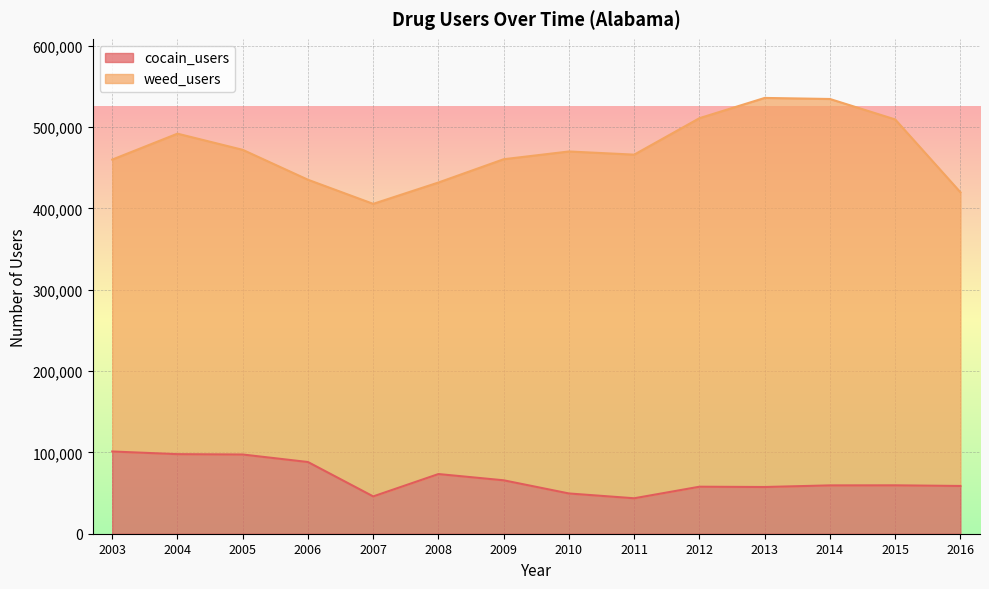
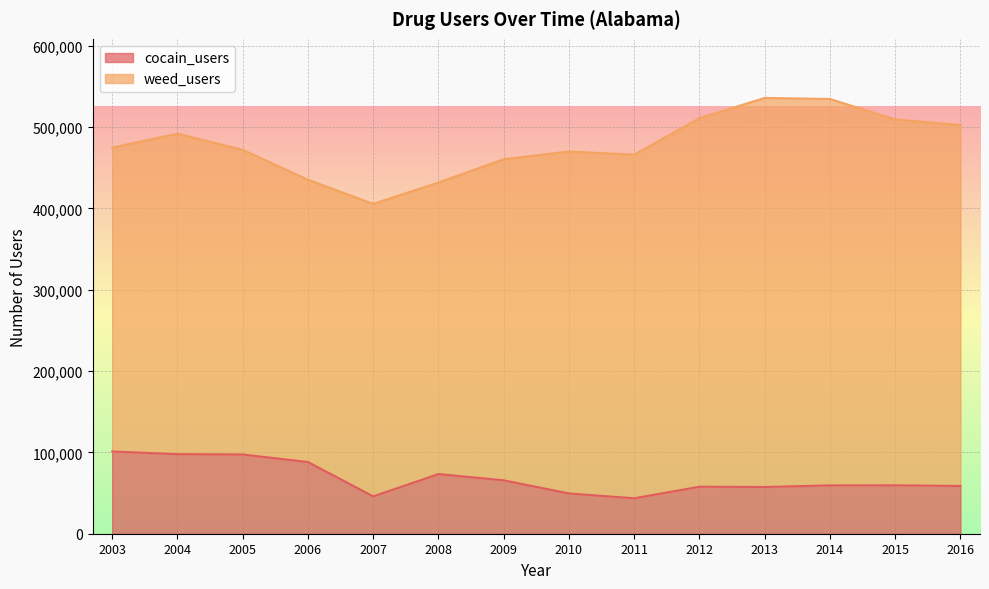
  {
    "cocain_users": {
      "2003": "100,000",
      "2004": "100,000",
      "2005": "100,000",
      "2006": "90,000",
      "2007": "50,000",
      "2008": "70,000",
      "2009": "70,000",
      "2010": "50,000",
      "2011": "40,000",
      "2012": "60,000",
      "2013": "60,000",
      "2014": "60,000",
      "2015": "60,000",
      "2016": "60,000"
    },
    "weed_users": {
-     "2003": "360,000",
+     "2003": "370,000",
      "2004": "390,000",
      "2005": "370,000",
      "2006": "350,000",
      "2007": "360,000",
      "2008": "360,000",
      "2009": "390,000",
      "2010": "420,000",
      "2011": "420,000",
      "2012": "450,000",
      "2013": "480,000",
      "2014": "480,000",
      "2015": "450,000",
-     "2016": "360,000"
+     "2016": "440,000"
    }
  }
